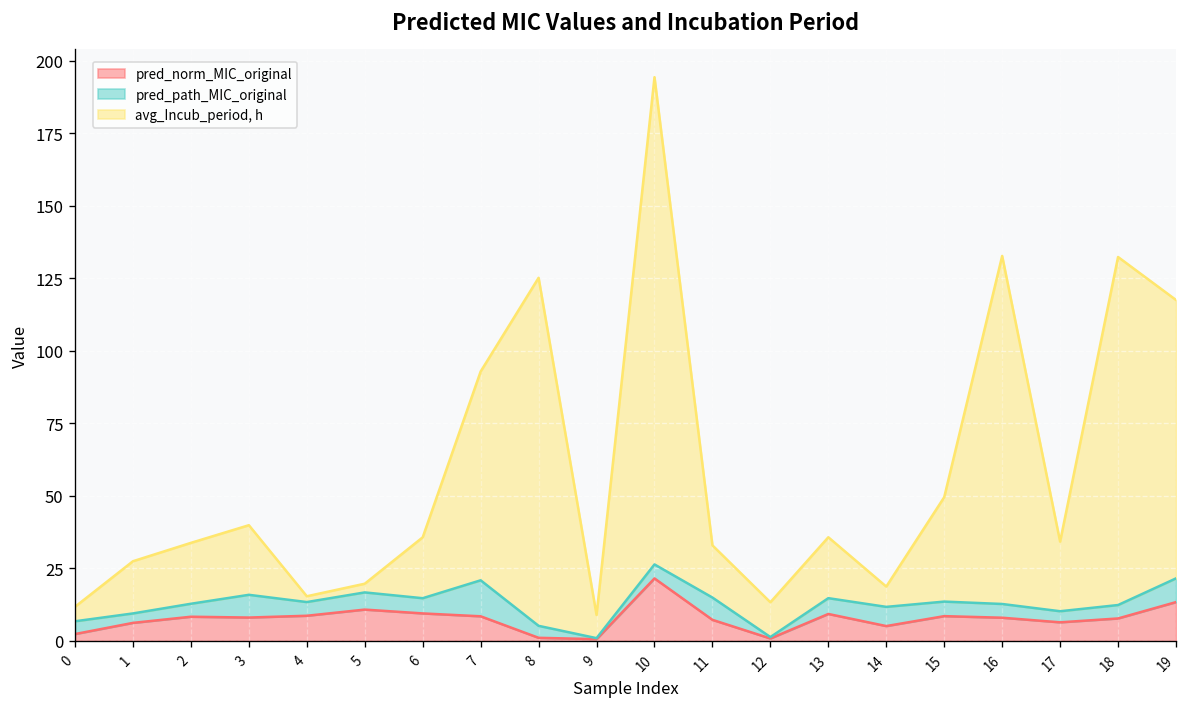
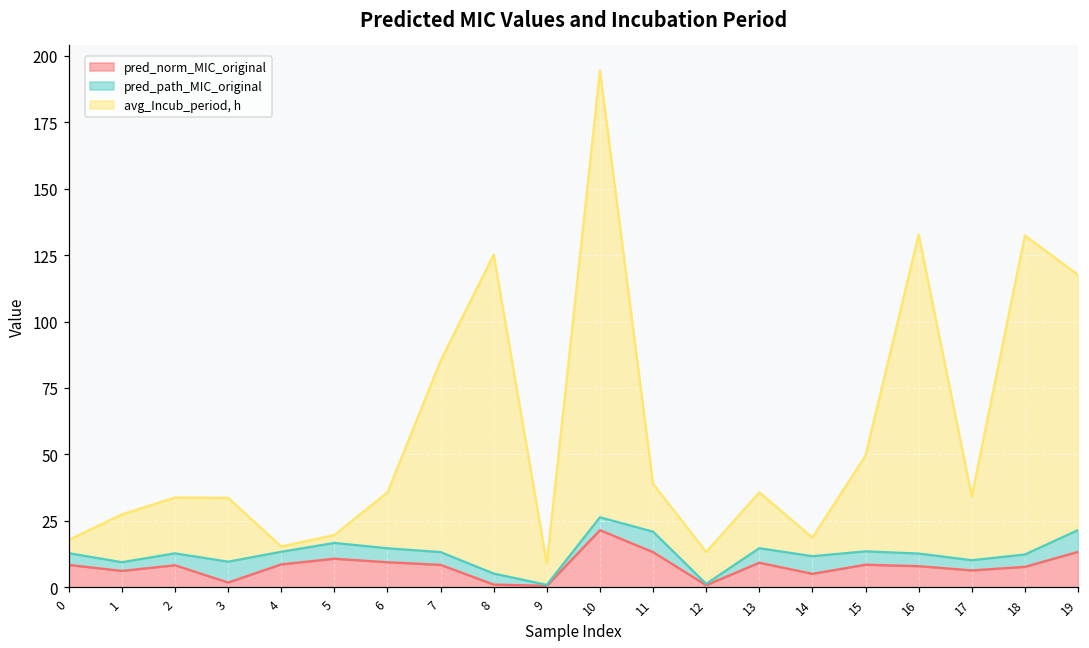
  {
    "pred_norm_MIC_original": {
-     "0": 2,
+     "0": 8,
      "1": 6,
      "2": 8,
-     "3": 8,
+     "3": 2,
      "4": 9,
      "5": 11,
      "6": 9,
      "7": 8,
      "8": 1,
      "10": 22,
-     "11": 7,
+     "11": 13,
      "13": 9,
      "14": 5,
      "15": 9,
      "16": 8,
      "17": 6,
      "18": 8,
      "19": 13
    },
    "pred_path_MIC_original": {
      "0": 4,
      "1": 3,
      "2": 4,
      "3": 8,
      "4": 5,
      "5": 6,
      "6": 5,
-     "7": 12,
+     "7": 5,
      "8": 4,
      "10": 5,
      "11": 8,
      "13": 5,
      "14": 7,
      "15": 5,
      "16": 5,
      "17": 4,
      "18": 5,
      "19": 8
    },
    "avg_Incub_period, h": {
      "0": 5,
      "1": 18,
      "2": 21,
      "3": 24,
      "4": 2,
      "5": 3,
      "6": 21,
      "7": 72,
      "8": 120,
      "9": 8,
      "10": 168,
      "11": 18,
      "12": 12,
      "13": 21,
      "14": 7,
      "15": 36,
      "16": 120,
      "17": 24,
      "18": 120,
      "19": 96
    }
  }
